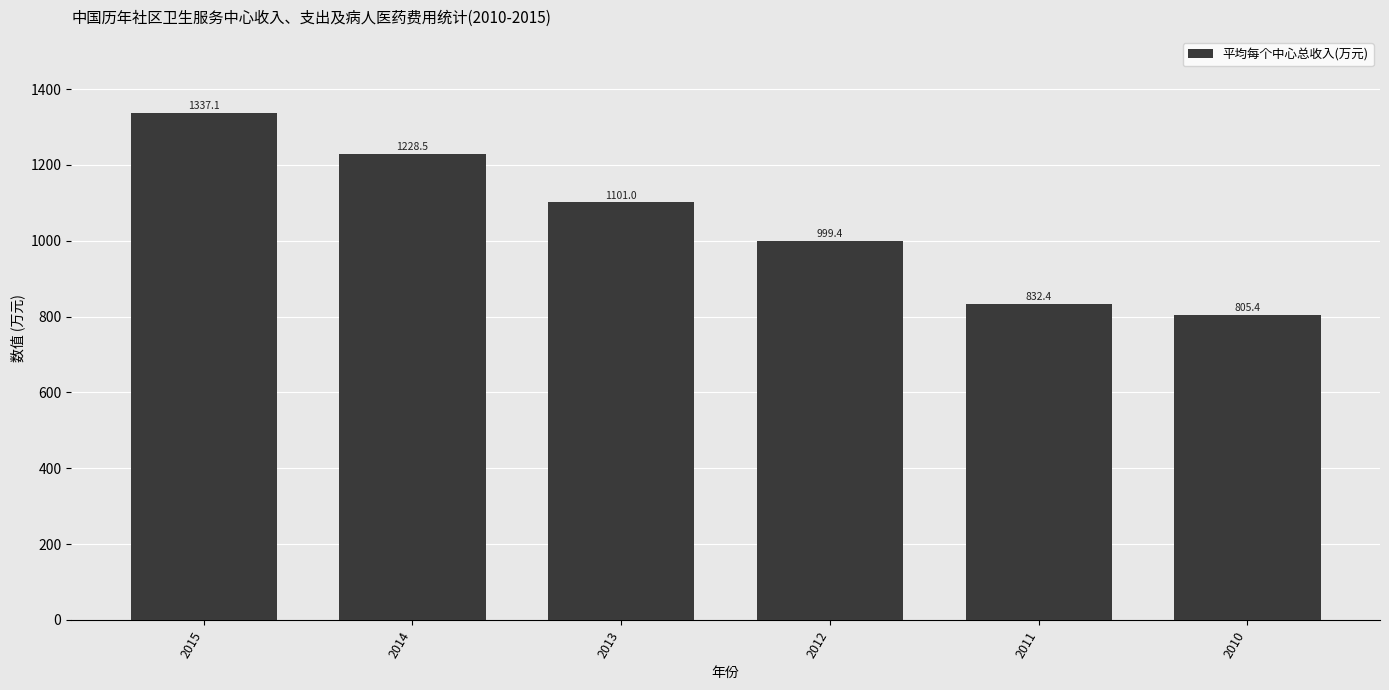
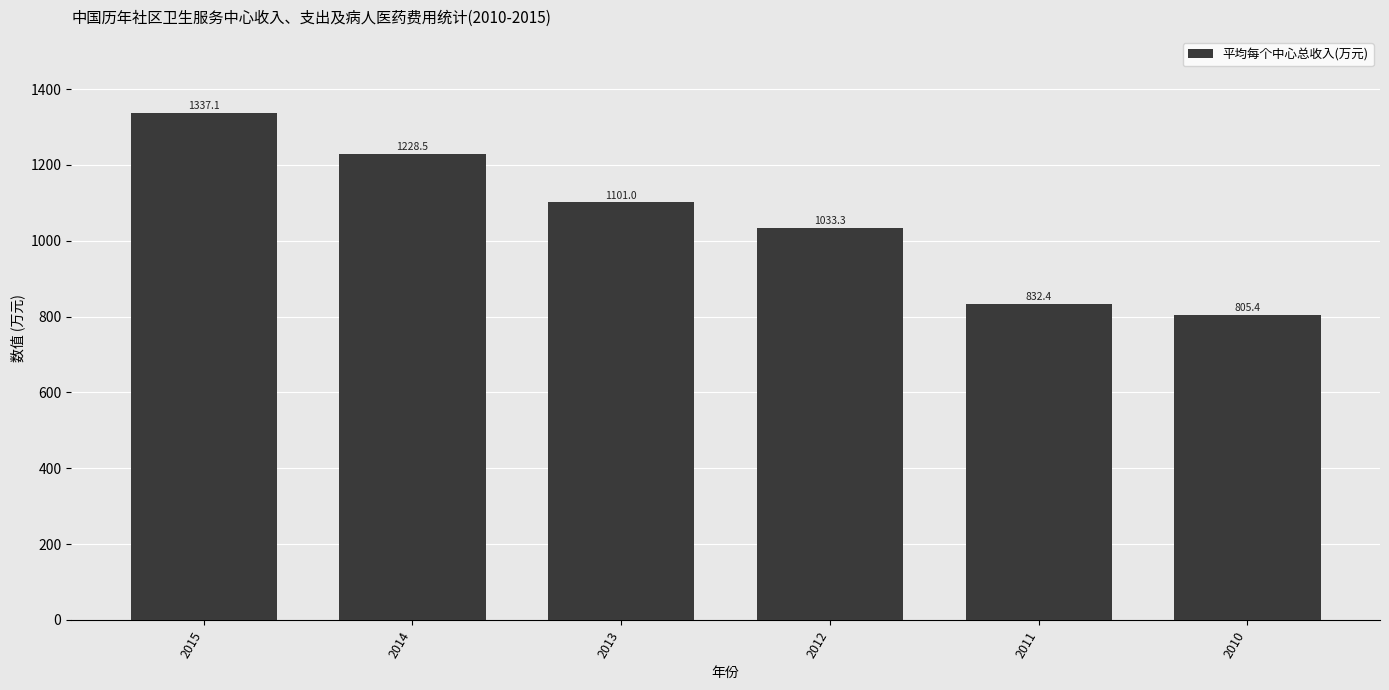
  {
    "2015": 1337.1,
    "2014": 1228.5,
    "2013": 1101.0,
-   "2012": 999.4,
+   "2012": 1033.3,
    "2011": 832.4,
    "2010": 805.4
  }
